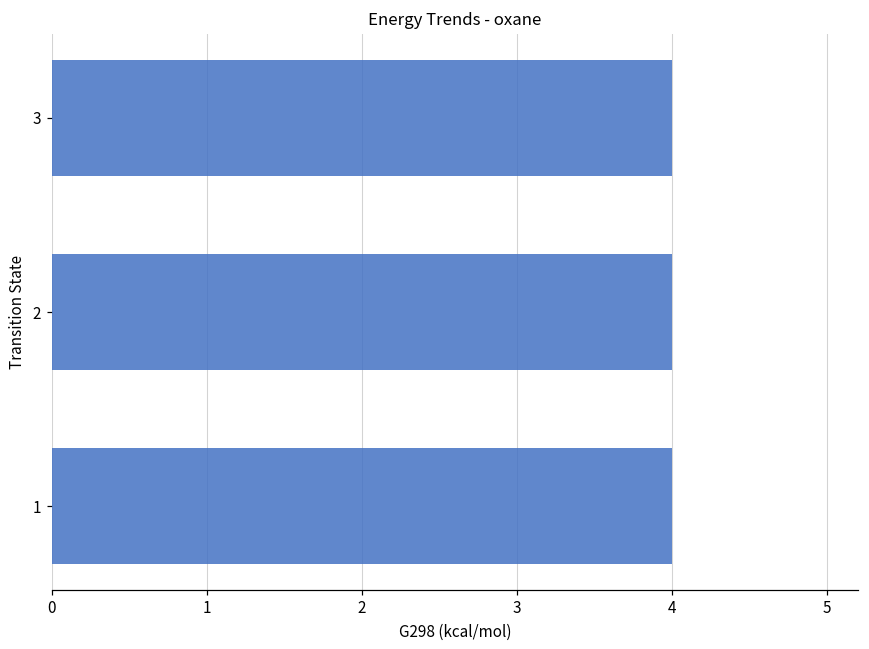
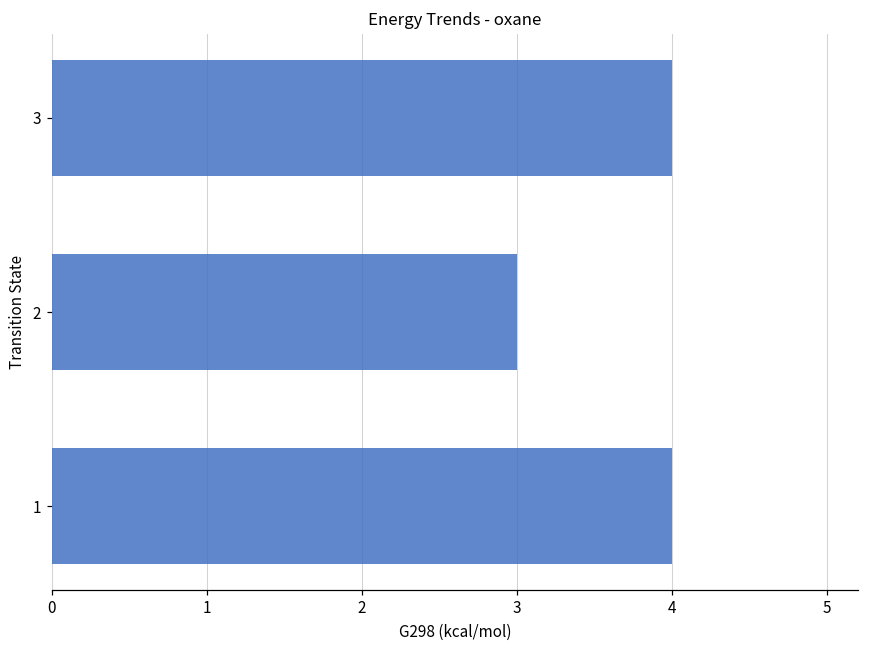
  {
    "3": 4,
-   "2": 4,
+   "2": 3,
    "1": 4
  }
